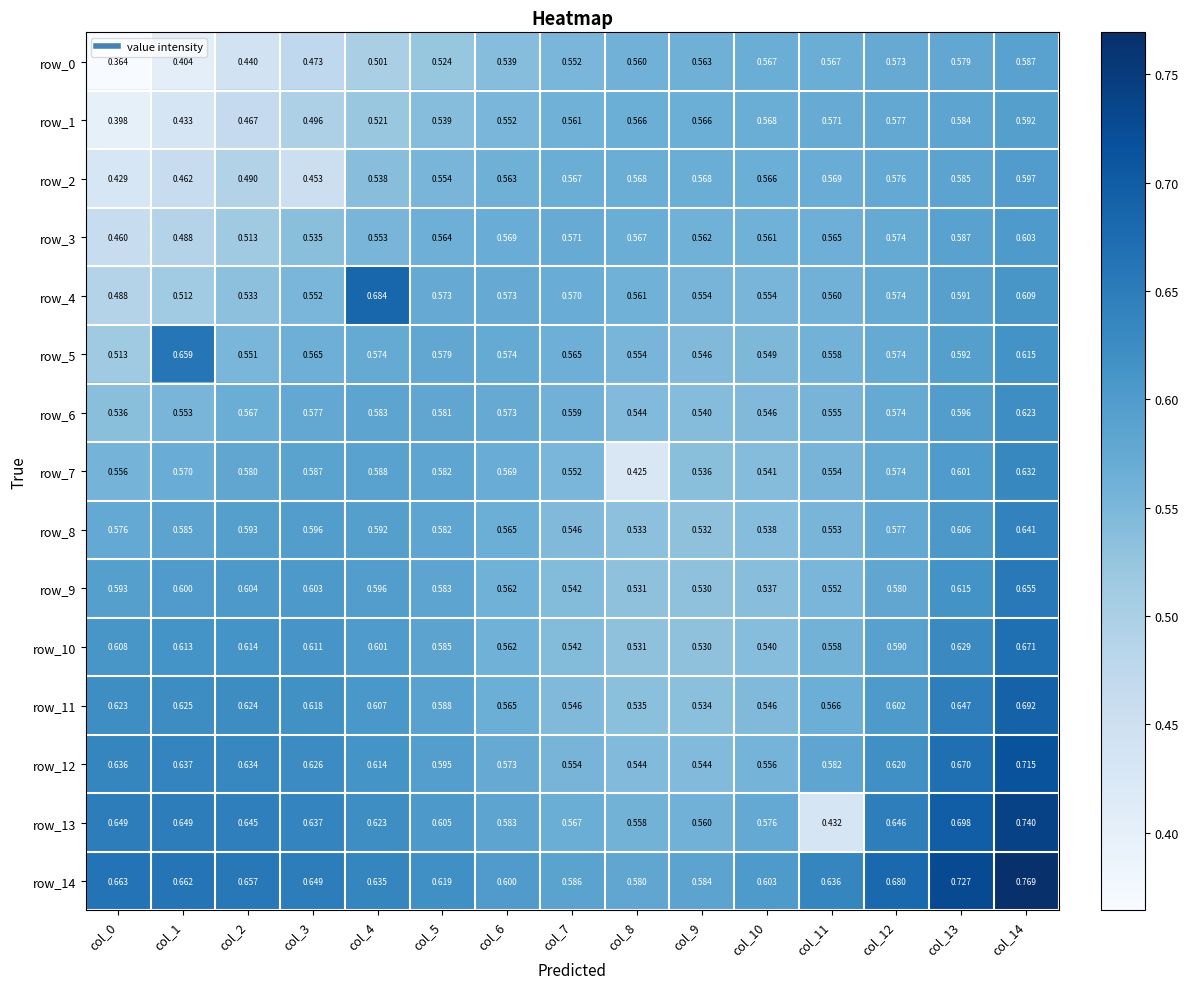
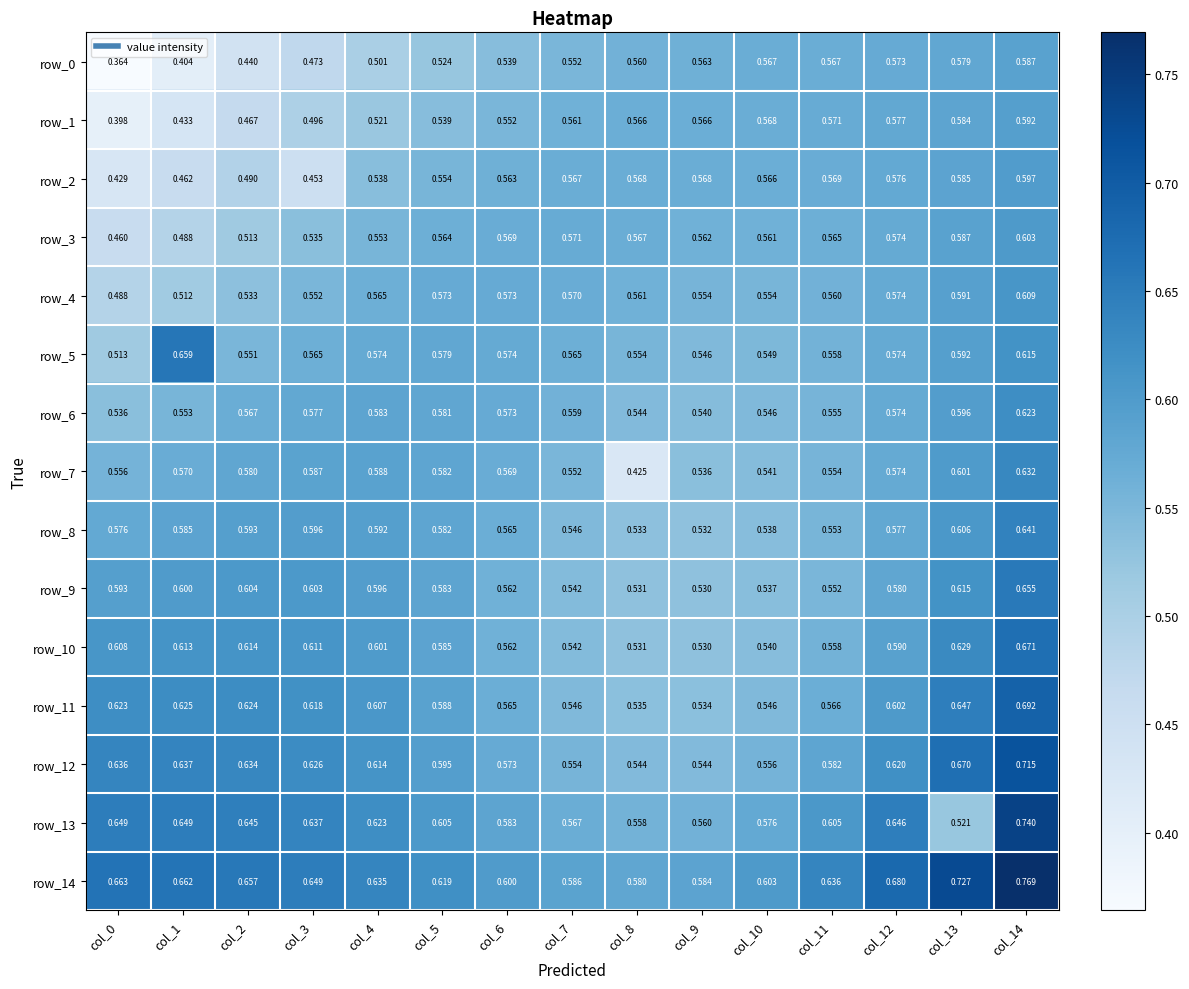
  {
    "row_4": {
      "col_0": 0.488,
      "col_1": 0.512,
      "col_2": 0.533,
      "col_3": 0.552,
-     "col_4": 0.684,
+     "col_4": 0.565,
      "col_5": 0.573,
      "col_6": 0.573,
      "col_7": 0.570,
      "col_8": 0.561,
      "col_9": 0.554,
      "col_10": 0.554,
      "col_11": 0.560,
      "col_12": 0.574,
      "col_13": 0.591,
      "col_14": 0.609
    },
    "row_13": {
      "col_0": 0.649,
      "col_1": 0.649,
      "col_2": 0.645,
      "col_3": 0.637,
      "col_4": 0.623,
      "col_5": 0.605,
      "col_6": 0.583,
      "col_7": 0.567,
      "col_8": 0.558,
      "col_9": 0.560,
      "col_10": 0.576,
-     "col_11": 0.432,
+     "col_11": 0.605,
      "col_12": 0.646,
-     "col_13": 0.698,
+     "col_13": 0.521,
      "col_14": 0.740
    }
  }
